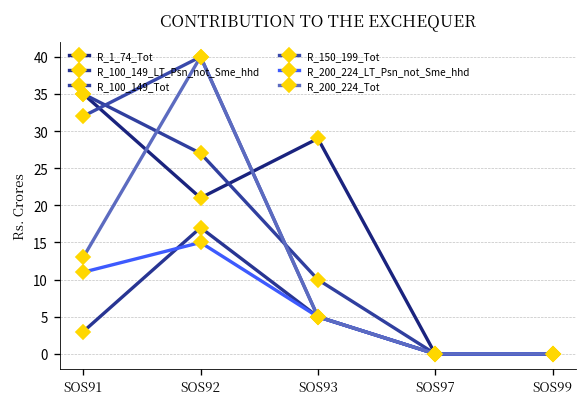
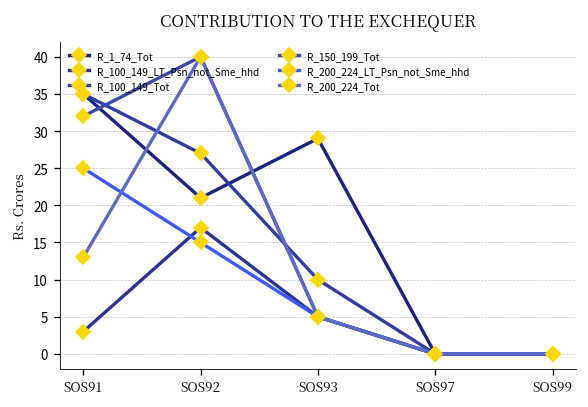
  {
    "R_200_224_LT_Psn_not_Sme_hhd": {
-     "SOS91": 11,
+     "SOS91": 25,
      "SOS92": 15
    }
  }
